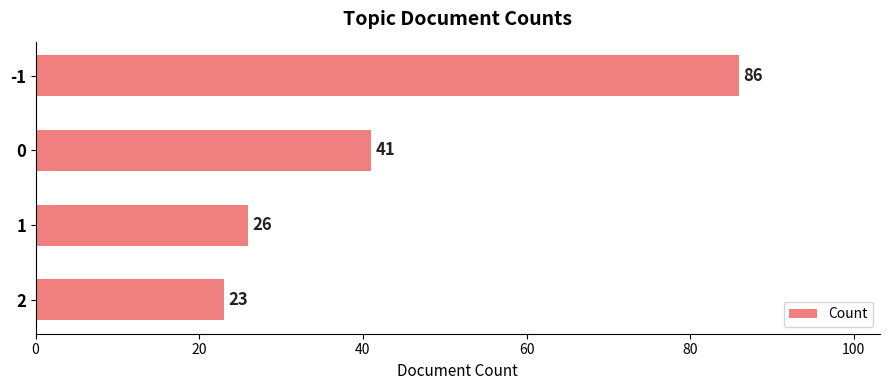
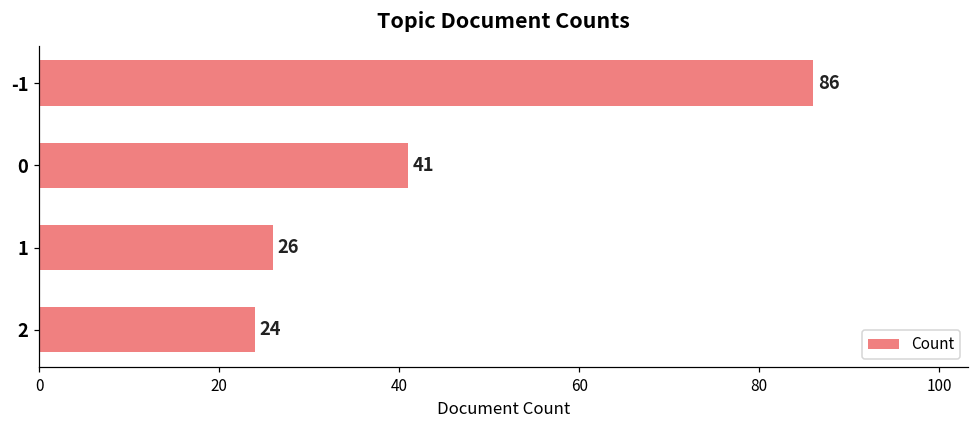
  {
    "-1": 86,
    "0": 41,
    "1": 26,
-   "2": 23
+   "2": 24
  }
